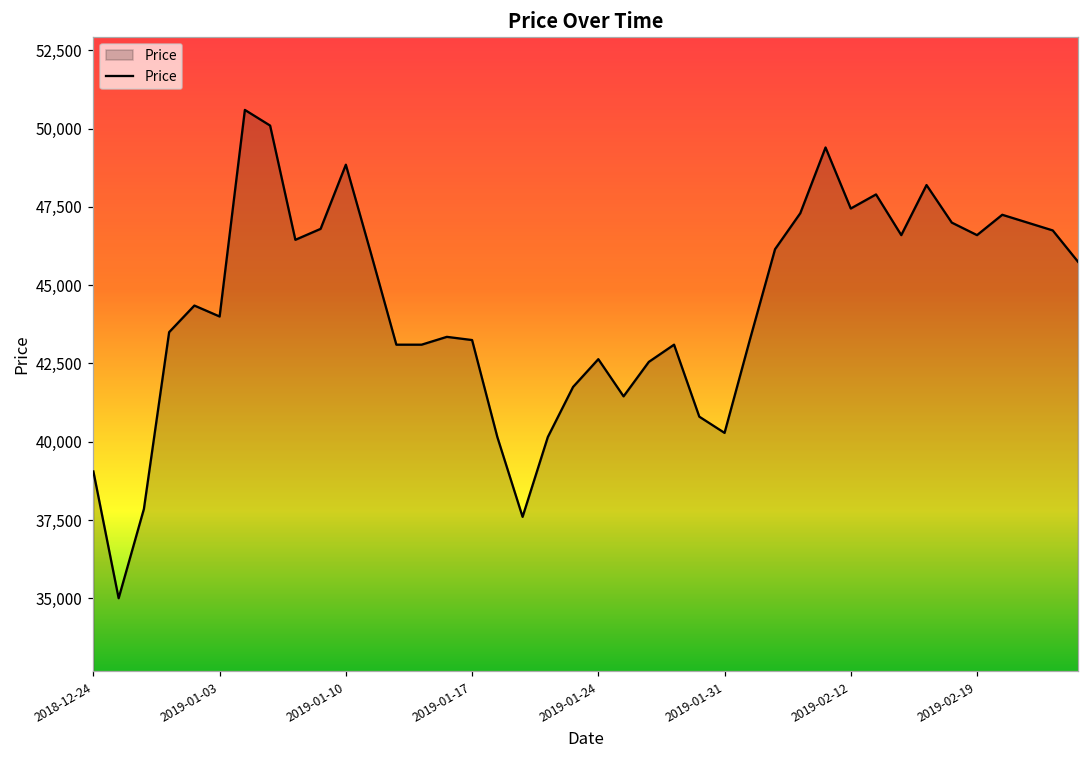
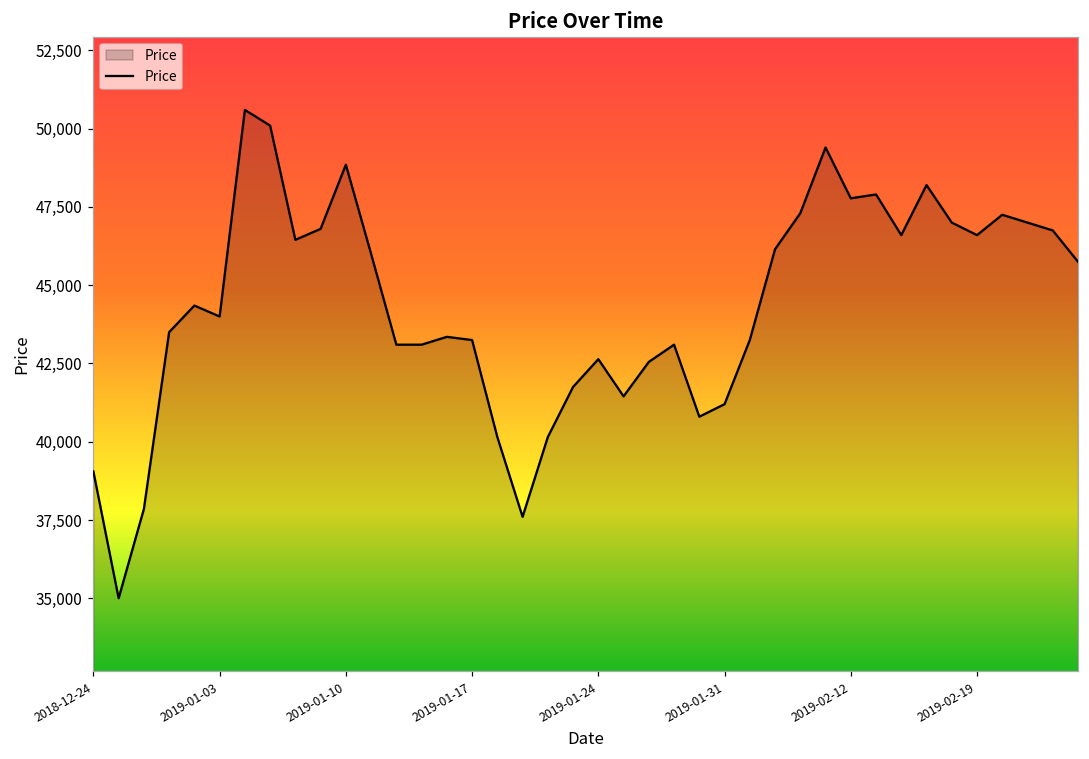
  {
    "2018-12-24": "39,100",
    "2019-01-03": "44,000",
    "2019-01-10": "48,900",
    "2019-01-17": "43,200",
    "2019-01-24": "42,600",
-   "2019-01-31": "40,300",
-   "2019-02-12": "47,500",
+   "2019-01-31": "41,200",
+   "2019-02-12": "47,800",
    "2019-02-19": "46,600"
  }
